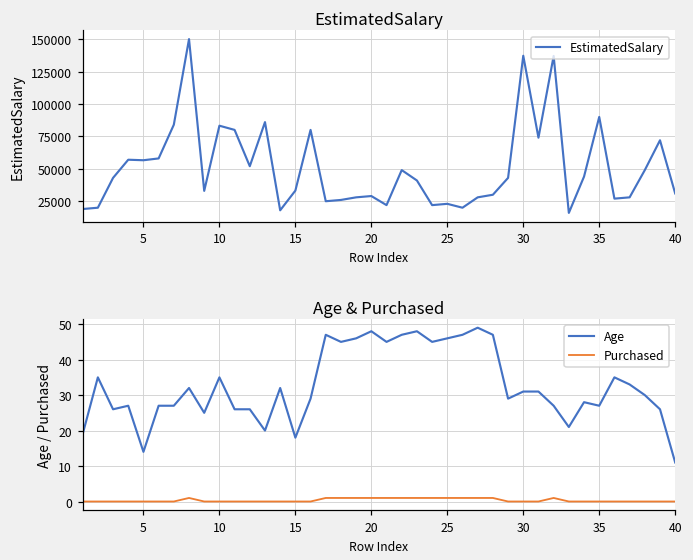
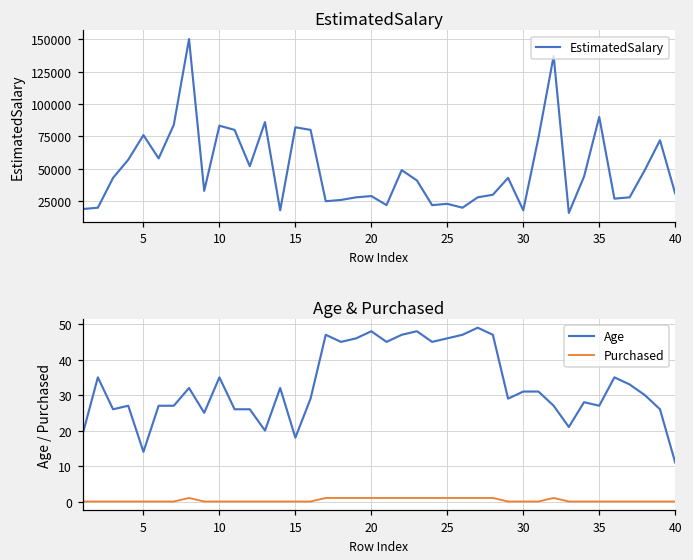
  {
    "EstimatedSalary": {
-     "5": 57000,
+     "5": 76000,
      "10": 83000,
-     "15": 33000,
+     "15": 82000,
      "20": 29000,
      "25": 23000,
-     "30": 137000,
+     "30": 18000,
      "35": 90000,
      "40": 31000
    },
    "Age & Purchased": {
      "Age": {
        "5": 14,
        "10": 35,
        "15": 18,
        "20": 48,
        "25": 46,
        "30": 31,
        "35": 27,
        "40": 11
      },
      "Purchased": {
        "5": 0,
        "10": 0,
        "15": 0,
        "20": 1,
        "25": 1,
        "30": 0,
        "35": 0,
        "40": 0
      }
    }
  }
